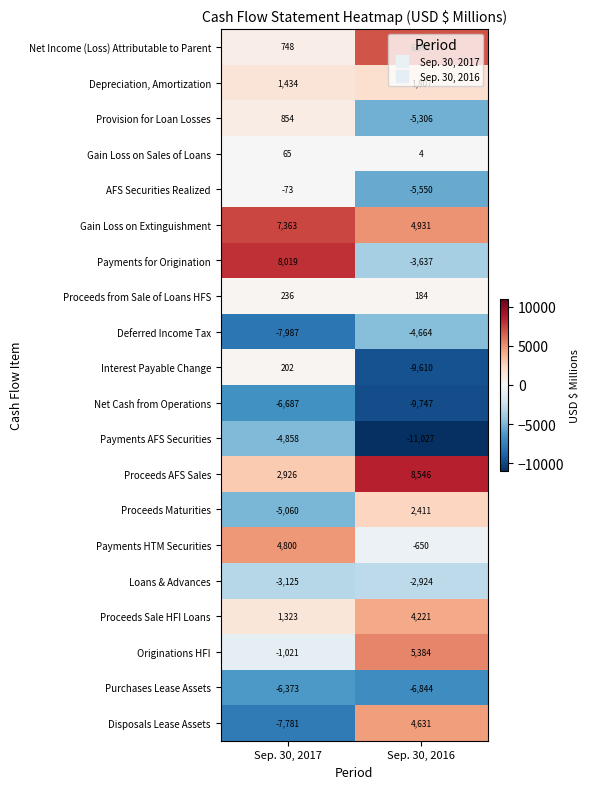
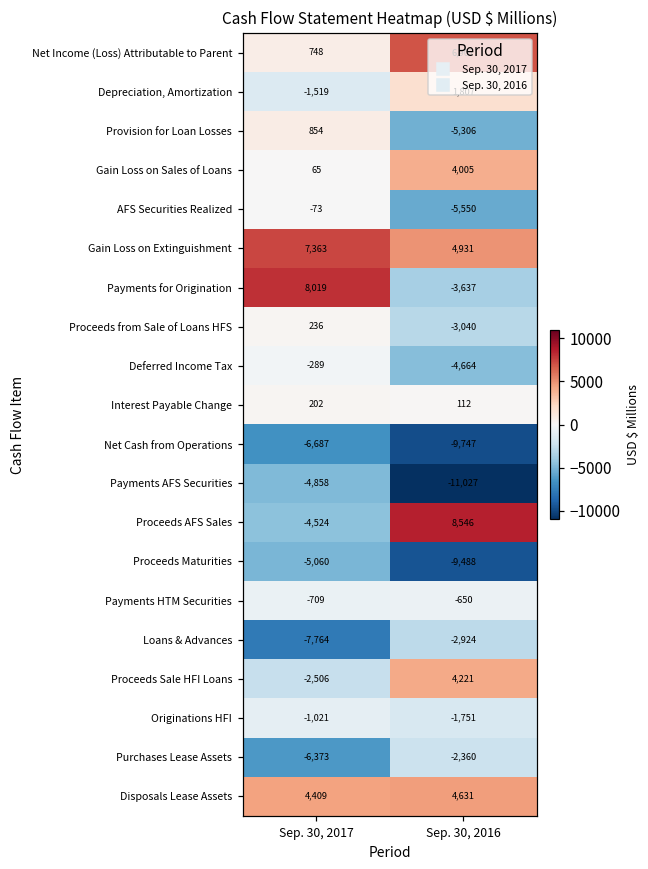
  {
    "Net Income (Loss) Attributable to Parent": {
      "Sep. 30, 2017": "748"
    },
    "Depreciation, Amortization": {
-     "Sep. 30, 2017": "1,434"
+     "Sep. 30, 2017": "-1,519"
    },
    "Provision for Loan Losses": {
      "Sep. 30, 2017": "854",
      "Sep. 30, 2016": "-5,306"
    },
    "Gain Loss on Sales of Loans": {
      "Sep. 30, 2017": "65",
-     "Sep. 30, 2016": "4"
+     "Sep. 30, 2016": "4,005"
    },
    "AFS Securities Realized": {
      "Sep. 30, 2017": "-73",
      "Sep. 30, 2016": "-5,550"
    },
    "Gain Loss on Extinguishment": {
      "Sep. 30, 2017": "7,363",
      "Sep. 30, 2016": "4,931"
    },
    "Payments for Origination": {
      "Sep. 30, 2017": "8,019",
      "Sep. 30, 2016": "-3,637"
    },
    "Proceeds from Sale of Loans HFS": {
      "Sep. 30, 2017": "236",
-     "Sep. 30, 2016": "184"
+     "Sep. 30, 2016": "-3,040"
    },
    "Deferred Income Tax": {
-     "Sep. 30, 2017": "-7,987",
+     "Sep. 30, 2017": "-289",
      "Sep. 30, 2016": "-4,664"
    },
    "Interest Payable Change": {
      "Sep. 30, 2017": "202",
-     "Sep. 30, 2016": "-9,610"
+     "Sep. 30, 2016": "112"
    },
    "Net Cash from Operations": {
      "Sep. 30, 2017": "-6,687",
      "Sep. 30, 2016": "-9,747"
    },
    "Payments AFS Securities": {
      "Sep. 30, 2017": "-4,858",
      "Sep. 30, 2016": "-11,027"
    },
    "Proceeds AFS Sales": {
-     "Sep. 30, 2017": "2,926",
+     "Sep. 30, 2017": "-4,524",
      "Sep. 30, 2016": "8,546"
    },
    "Proceeds Maturities": {
      "Sep. 30, 2017": "-5,060",
-     "Sep. 30, 2016": "2,411"
+     "Sep. 30, 2016": "-9,488"
    },
    "Payments HTM Securities": {
-     "Sep. 30, 2017": "4,800",
+     "Sep. 30, 2017": "-709",
      "Sep. 30, 2016": "-650"
    },
    "Loans & Advances": {
-     "Sep. 30, 2017": "-3,125",
+     "Sep. 30, 2017": "-7,764",
      "Sep. 30, 2016": "-2,924"
    },
    "Proceeds Sale HFI Loans": {
-     "Sep. 30, 2017": "1,323",
+     "Sep. 30, 2017": "-2,506",
      "Sep. 30, 2016": "4,221"
    },
    "Originations HFI": {
      "Sep. 30, 2017": "-1,021",
-     "Sep. 30, 2016": "5,384"
+     "Sep. 30, 2016": "-1,751"
    },
    "Purchases Lease Assets": {
      "Sep. 30, 2017": "-6,373",
-     "Sep. 30, 2016": "-6,844"
+     "Sep. 30, 2016": "-2,360"
    },
    "Disposals Lease Assets": {
-     "Sep. 30, 2017": "-7,781",
+     "Sep. 30, 2017": "4,409",
      "Sep. 30, 2016": "4,631"
    }
  }
